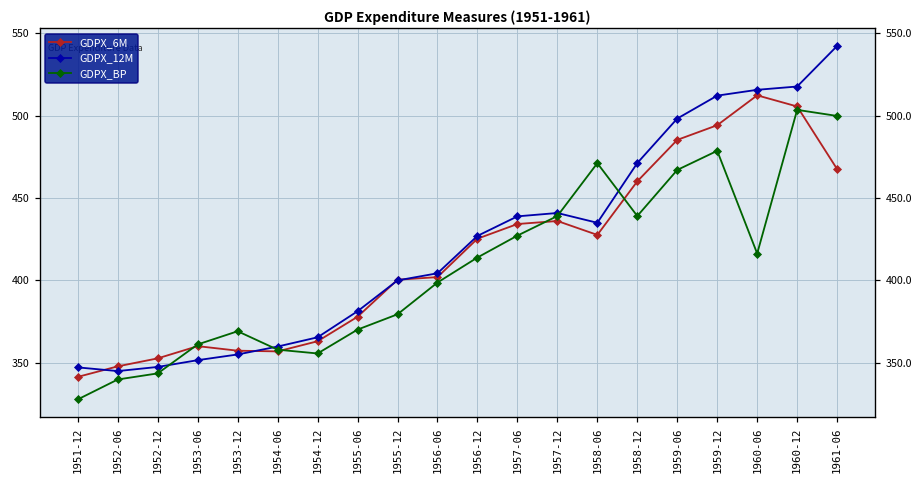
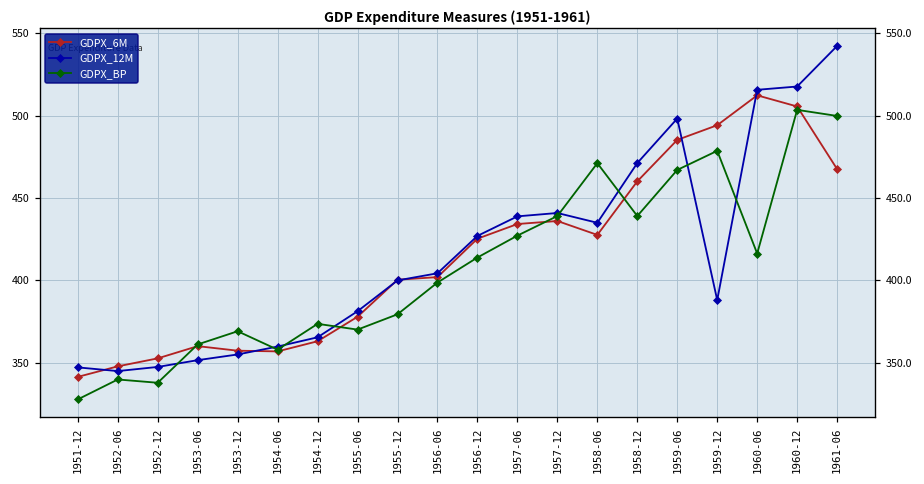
  {
    "GDPX_6M": {
      "1951-12": 341,
      "1952-06": 348,
      "1952-12": 353,
      "1953-12": 357,
      "1954-12": 363,
      "1955-06": 378,
      "1956-06": 402,
      "1956-12": 425,
      "1957-06": 434,
      "1957-12": 436,
      "1958-06": 428,
      "1958-12": 460,
      "1959-06": 485,
      "1959-12": 494,
      "1960-06": 512,
      "1960-12": 506,
      "1961-06": 468
    },
    "GDPX_12M": {
      "1951-12": 347,
      "1952-06": 345,
      "1952-12": 347,
      "1953-06": 351,
      "1953-12": 355,
      "1954-06": 360,
      "1954-12": 365,
      "1955-06": 381,
      "1956-06": 404,
      "1956-12": 427,
      "1957-06": 439,
      "1957-12": 441,
      "1958-06": 435,
      "1958-12": 471,
      "1959-06": 498,
-     "1959-12": 512,
+     "1959-12": 388,
      "1960-06": 516,
      "1960-12": 518,
      "1961-06": 542
    },
    "GDPX_BP": {
      "1951-12": 328,
      "1952-06": 340,
-     "1952-12": 343,
+     "1952-12": 338,
      "1953-12": 369,
-     "1954-12": 356,
+     "1954-12": 374,
      "1955-06": 370,
      "1955-12": 379,
      "1956-06": 399,
      "1956-12": 414,
      "1957-06": 427,
      "1957-12": 439,
      "1958-06": 471,
      "1958-12": 439,
      "1959-06": 467,
      "1959-12": 479,
      "1960-06": 416,
      "1960-12": 504,
      "1961-06": 500
    }
  }
